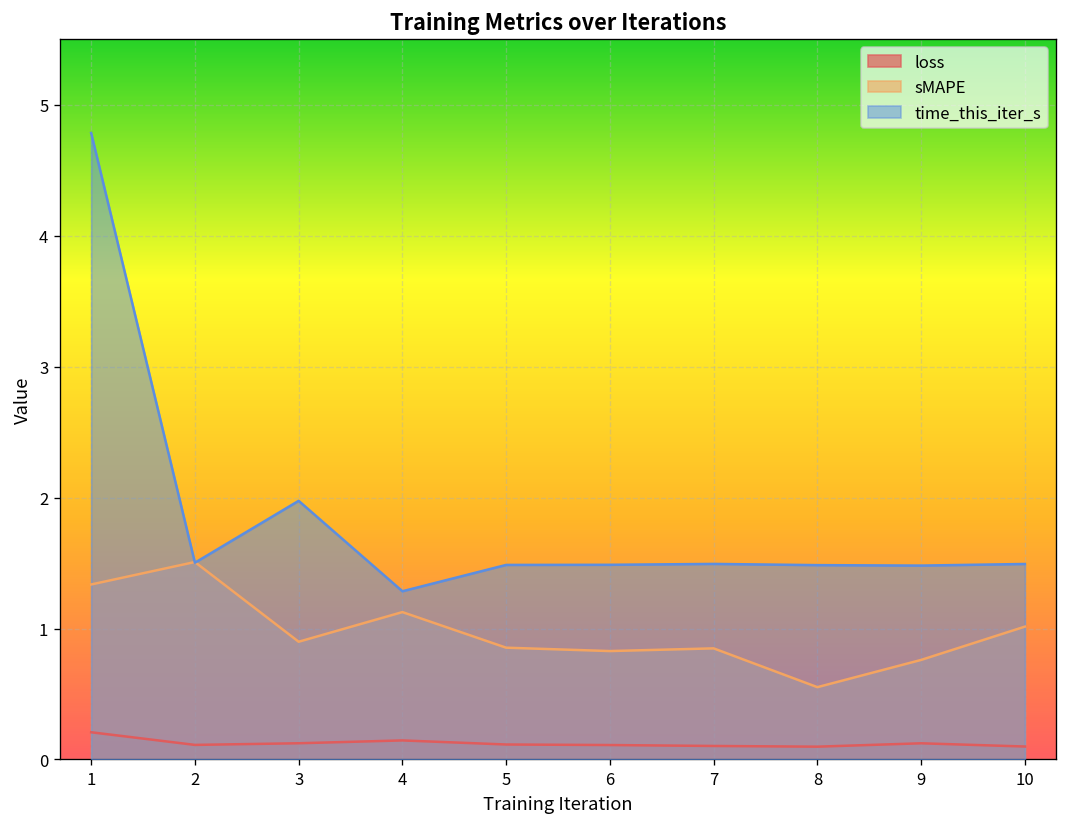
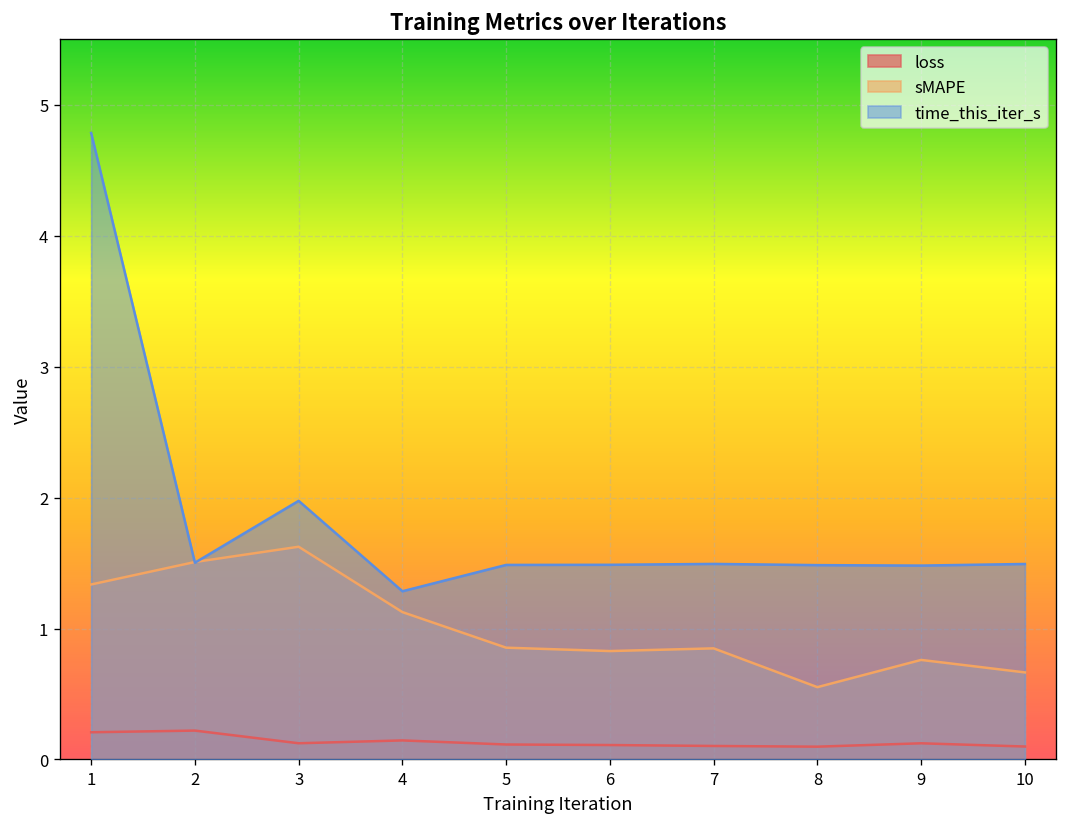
  {
    "loss": {
      "1": 0.21,
-     "2": 0.11,
+     "2": 0.22,
      "3": 0.12,
      "4": 0.15,
      "5": 0.11,
      "6": 0.11,
      "7": 0.10,
      "8": 0.10,
      "9": 0.12,
      "10": 0.10
    },
    "sMAPE": {
      "1": 1.34,
-     "3": 0.90,
+     "3": 1.63,
      "4": 1.13,
      "5": 0.85,
      "6": 0.83,
      "7": 0.85,
      "8": 0.55,
      "9": 0.76,
-     "10": 1.01
+     "10": 0.67
    },
    "time_this_iter_s": {
      "1": 4.79,
      "3": 1.98,
      "4": 1.29,
      "5": 1.49,
      "6": 1.49,
      "7": 1.49,
      "8": 1.48,
      "9": 1.48,
      "10": 1.49
    }
  }
